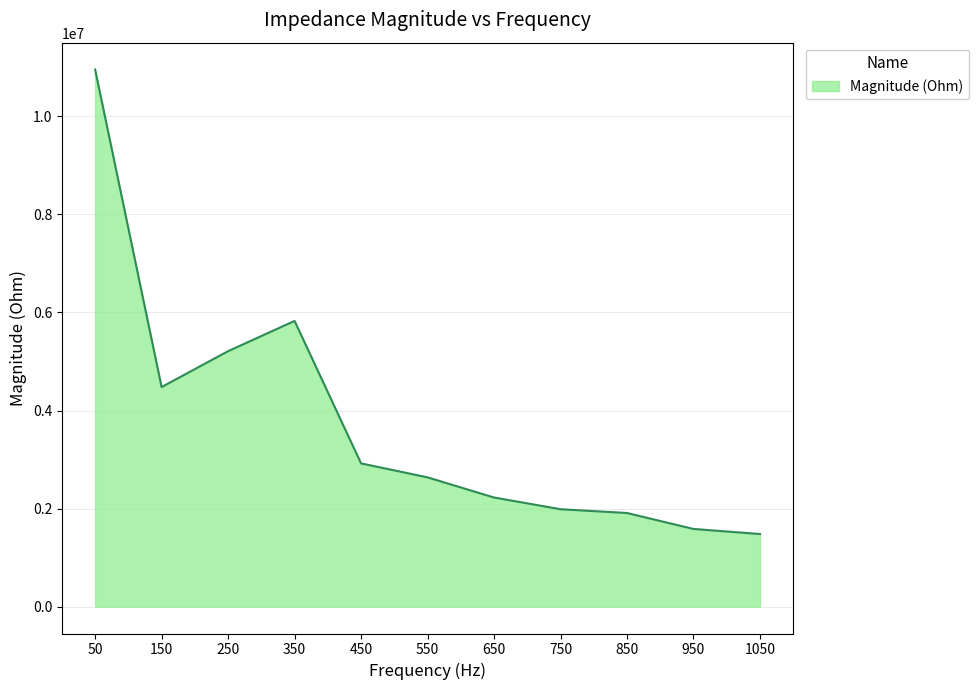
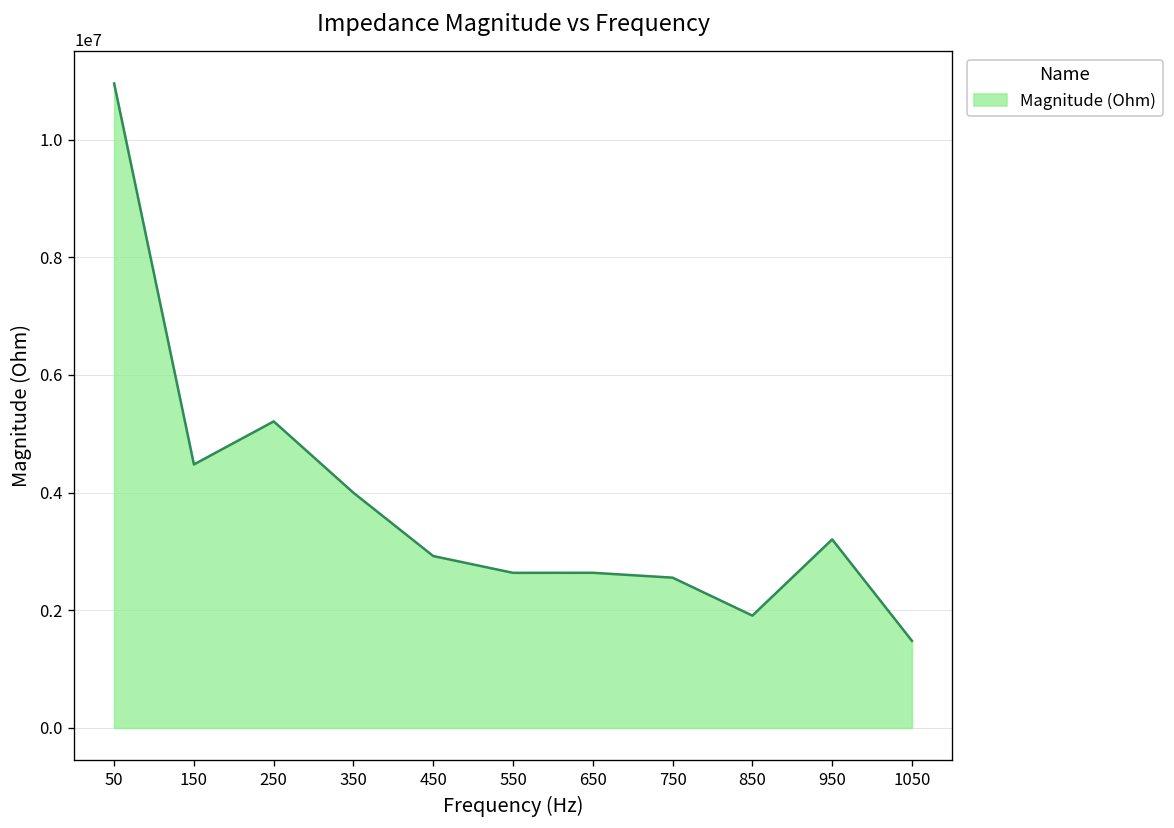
  {
    "50": 11000000,
    "150": 4500000,
    "250": 5200000,
-   "350": 5800000,
+   "350": 4000000,
    "450": 2900000,
    "550": 2600000,
-   "650": 2200000,
-   "750": 2000000,
+   "650": 2600000,
+   "750": 2600000,
    "850": 1900000,
-   "950": 1600000,
+   "950": 3200000,
    "1050": 1500000
  }
